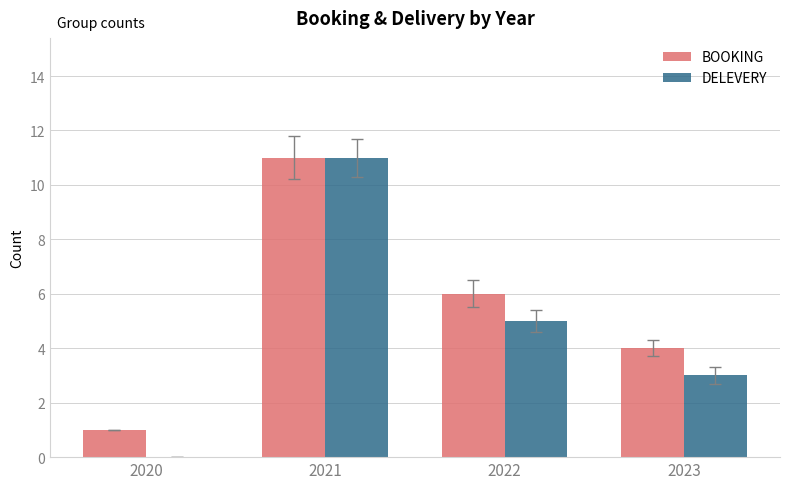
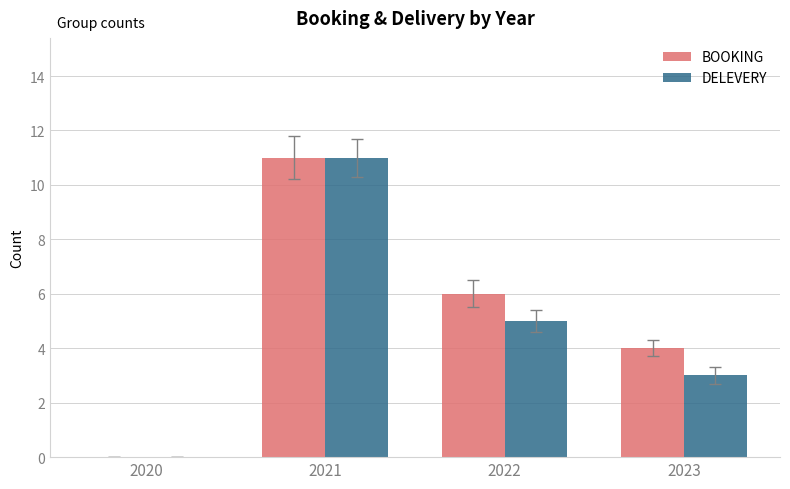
  {
    "BOOKING": {
-     "2020": 1,
+     "2020": 0,
      "2021": 11,
      "2022": 6,
      "2023": 4
    }
  }
